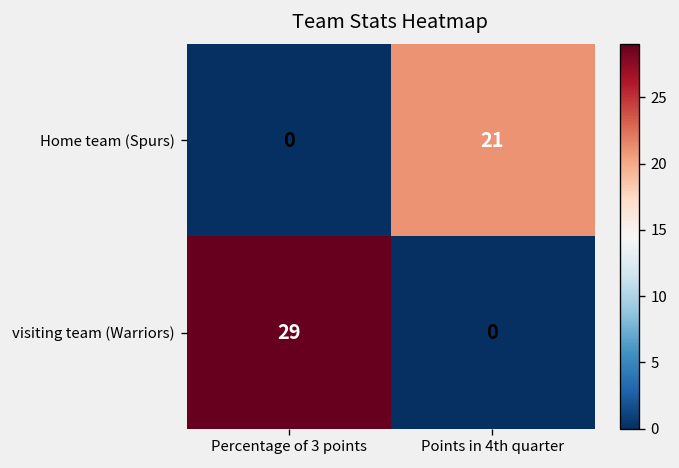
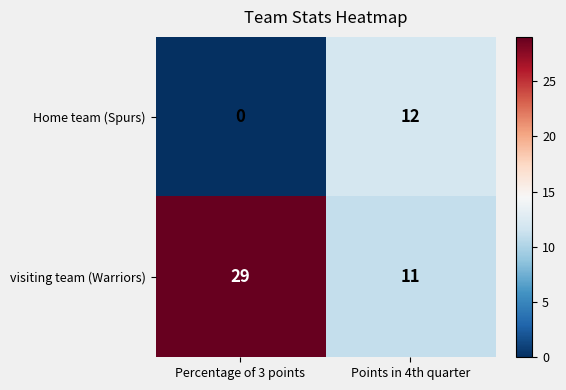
  {
    "Home team (Spurs)": {
      "Percentage of 3 points": 0,
-     "Points in 4th quarter": 21
+     "Points in 4th quarter": 12
    },
    "visiting team (Warriors)": {
      "Percentage of 3 points": 29,
-     "Points in 4th quarter": 0
+     "Points in 4th quarter": 11
    }
  }
